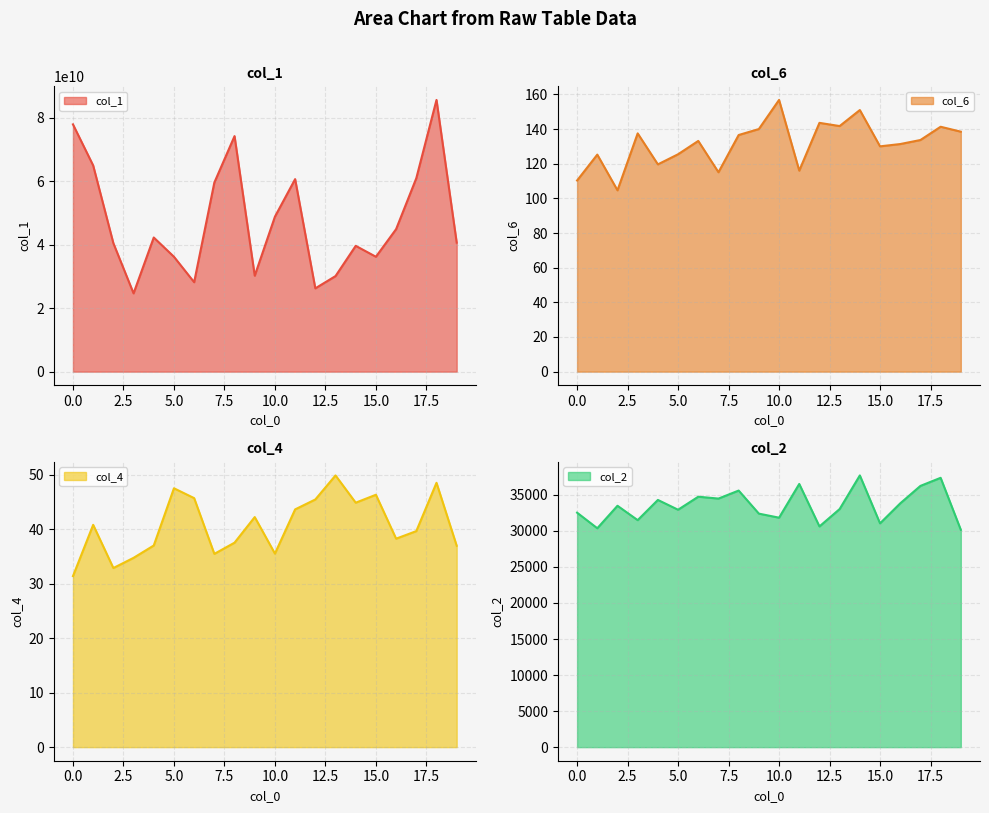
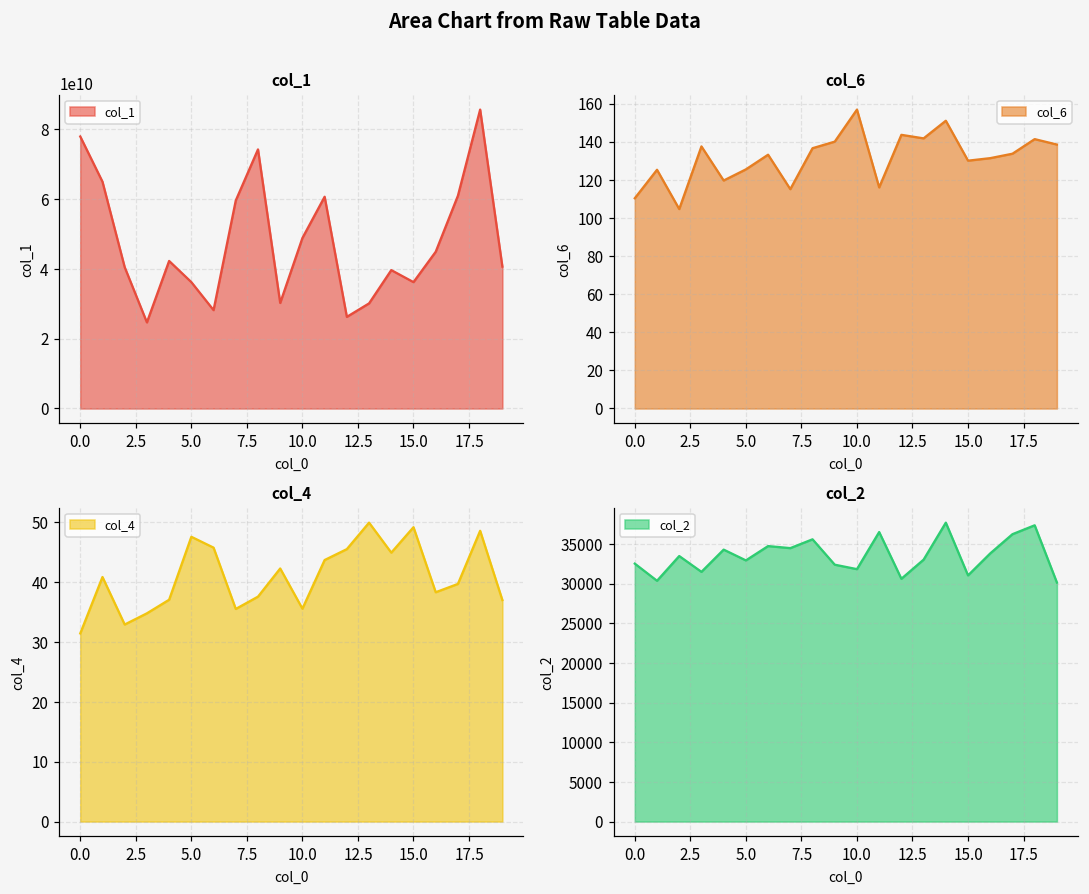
  {
    "col_1": {
      "0.0": 78000000000,
      "5.0": 36000000000,
      "10.0": 49000000000,
      "15.0": 36000000000
    },
    "col_6": {
      "0.0": 110,
      "5.0": 125,
      "10.0": 157,
      "15.0": 130
    },
    "col_4": {
      "0.0": 31,
      "5.0": 48,
      "10.0": 36,
-     "15.0": 46
+     "15.0": 49
    },
    "col_2": {
      "0.0": 33000,
      "5.0": 33000,
      "10.0": 32000,
      "15.0": 31000
    }
  }
